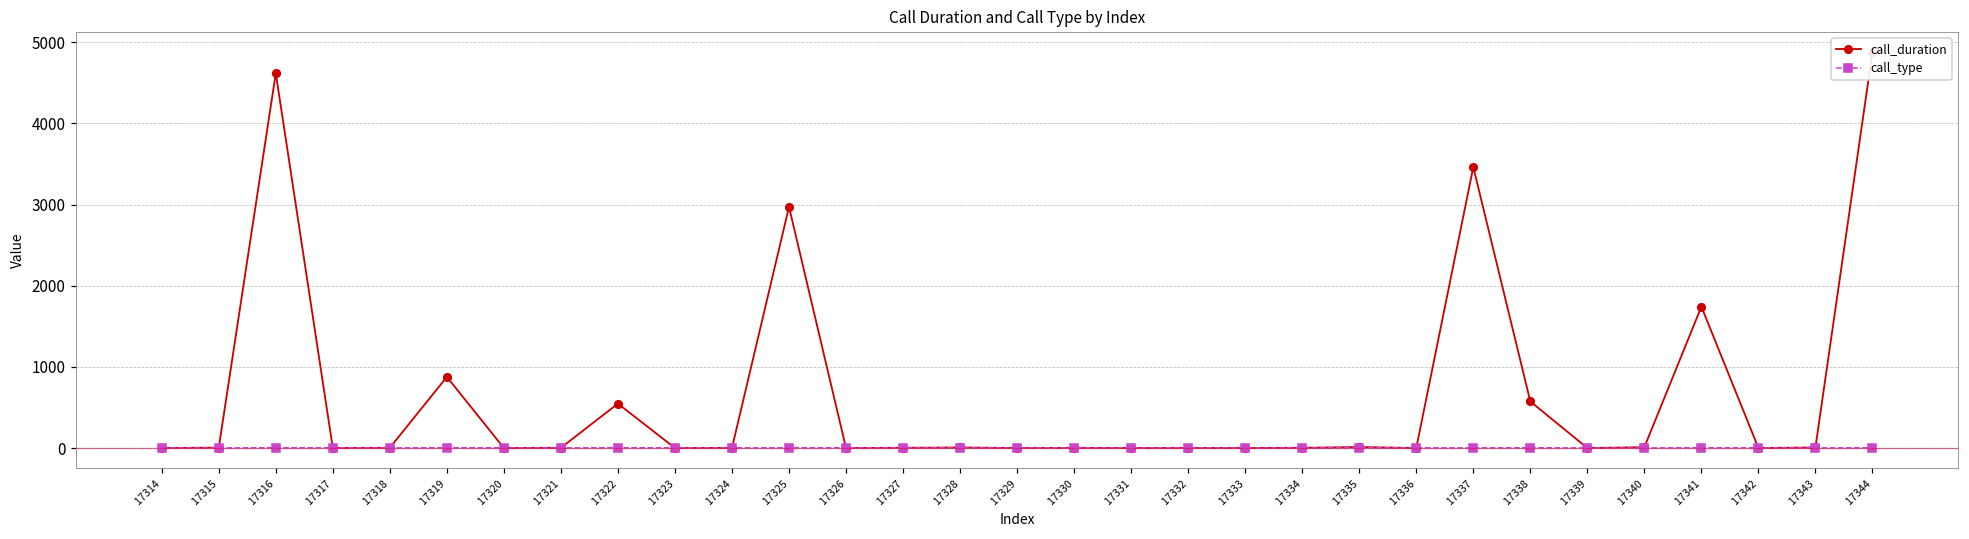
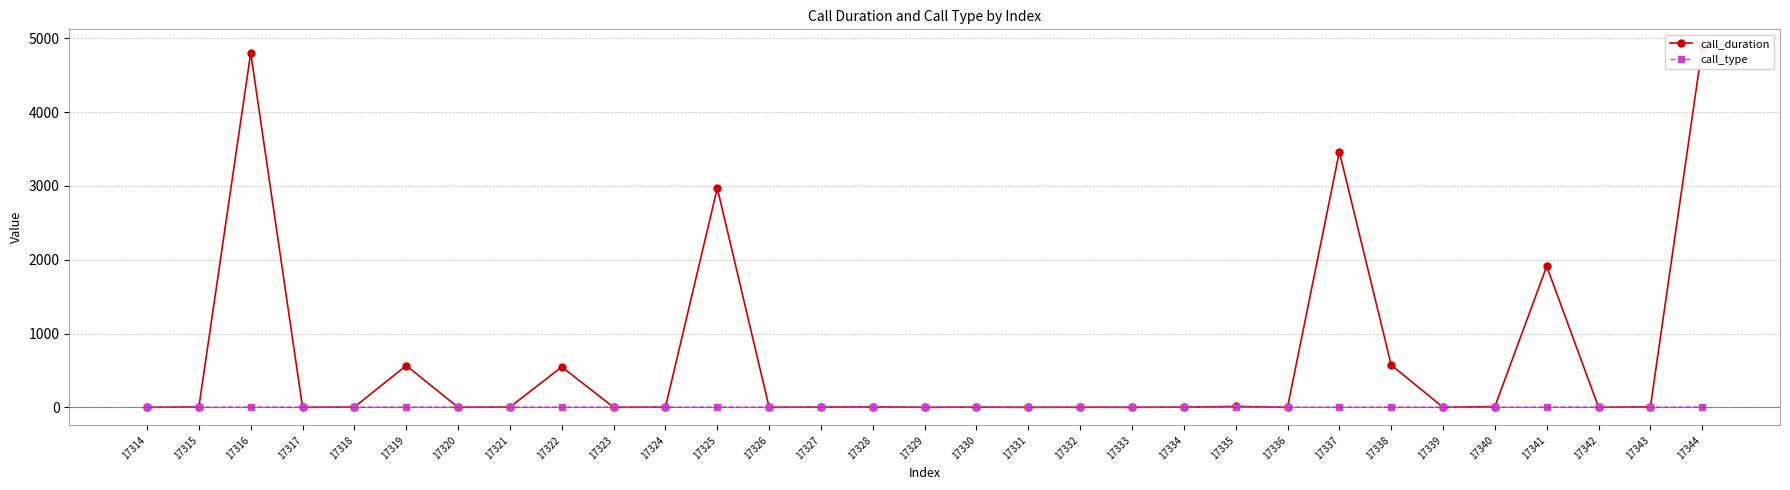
  {
    "call_duration": {
-     "17316": 4600,
-     "17319": 900,
+     "17316": 4800,
+     "17319": 600,
      "17322": 500,
      "17325": 3000,
      "17337": 3500,
      "17338": 600,
-     "17341": 1700
+     "17341": 1900
    },
    "call_type": {
      "17316": 0,
      "17319": 0,
      "17322": 0,
      "17325": 0,
      "17337": 0,
      "17338": 0,
      "17341": 0,
      "17344": 0
    }
  }
